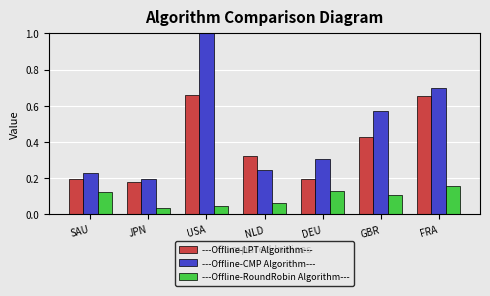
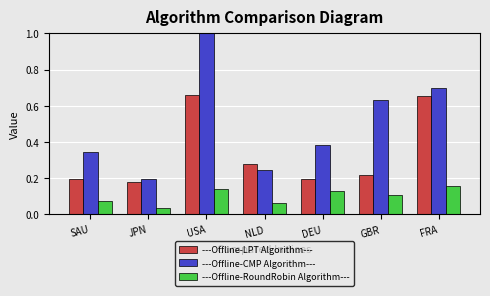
  {
    "---Offline-LPT Algorithm---": {
      "SAU": 0.19,
      "JPN": 0.18,
      "USA": 0.66,
-     "NLD": 0.33,
+     "NLD": 0.28,
      "DEU": 0.20,
-     "GBR": 0.43,
+     "GBR": 0.22,
      "FRA": 0.65
    },
    "---Offline-CMP Algorithm---": {
-     "SAU": 0.23,
+     "SAU": 0.35,
      "JPN": 0.20,
      "USA": 1.00,
      "NLD": 0.24,
-     "DEU": 0.31,
-     "GBR": 0.57,
+     "DEU": 0.39,
+     "GBR": 0.63,
      "FRA": 0.70
    },
    "---Offline-RoundRobin Algorithm---": {
-     "SAU": 0.12,
+     "SAU": 0.07,
      "JPN": 0.04,
-     "USA": 0.05,
+     "USA": 0.14,
      "NLD": 0.07,
      "DEU": 0.13,
      "GBR": 0.10,
      "FRA": 0.16
    }
  }
